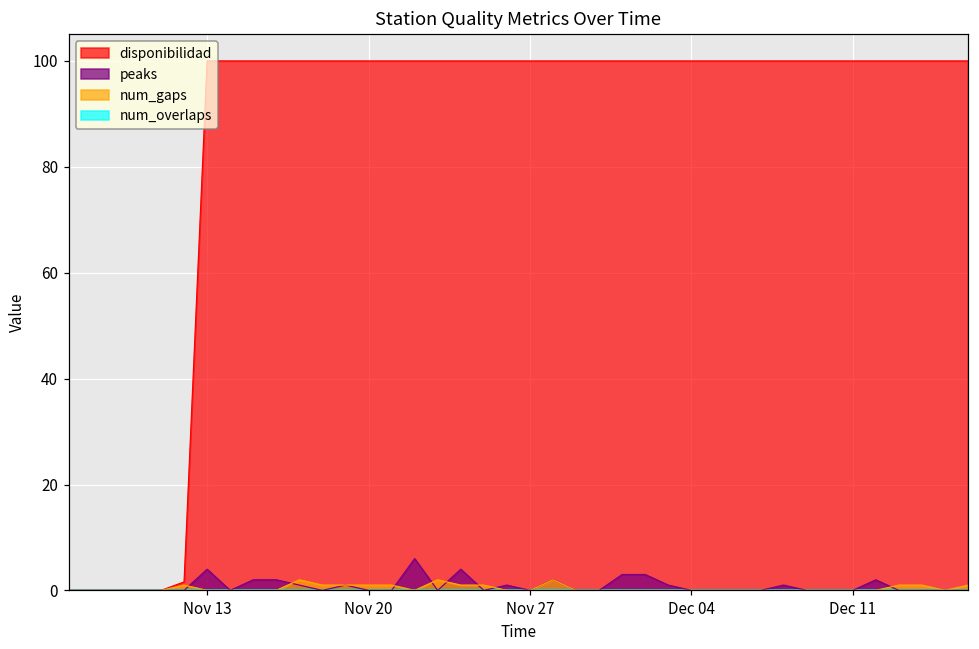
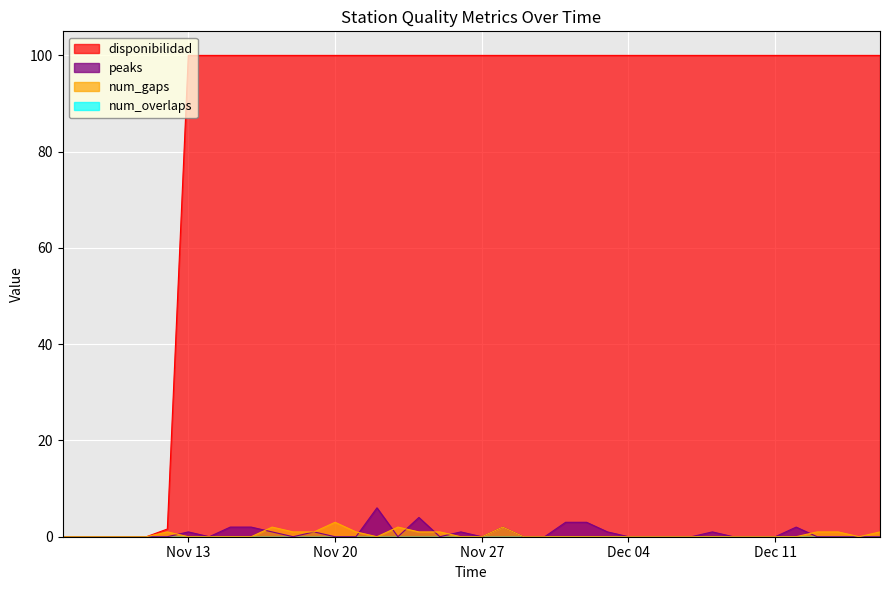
  {
    "disponibilidad": {
      "Nov 20": 100,
      "Nov 27": 100,
      "Dec 04": 100,
      "Dec 11": 100
    },
    "peaks": {
-     "Nov 13": 4
+     "Nov 13": 1
    },
    "num_gaps": {
-     "Nov 20": 1
+     "Nov 20": 3
    }
  }
